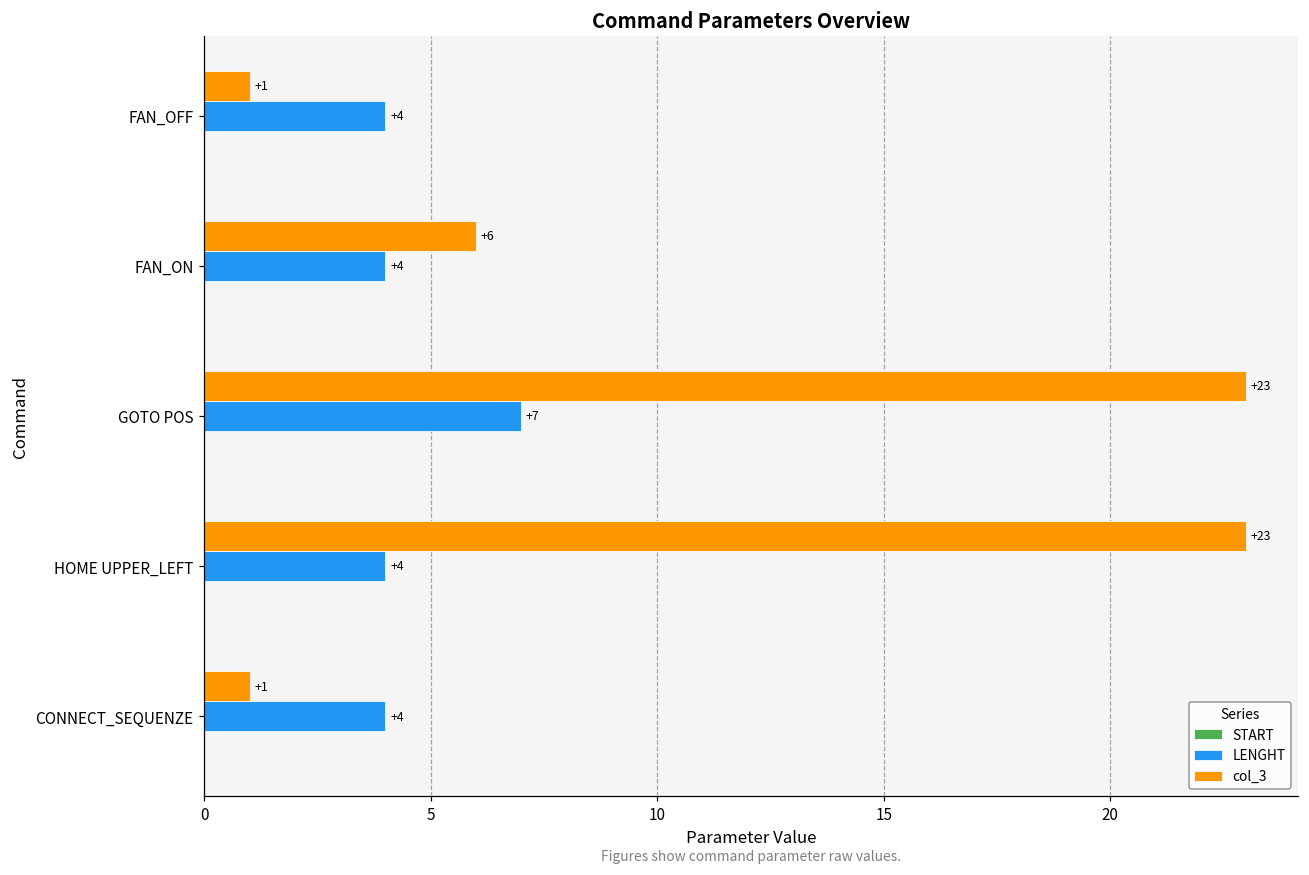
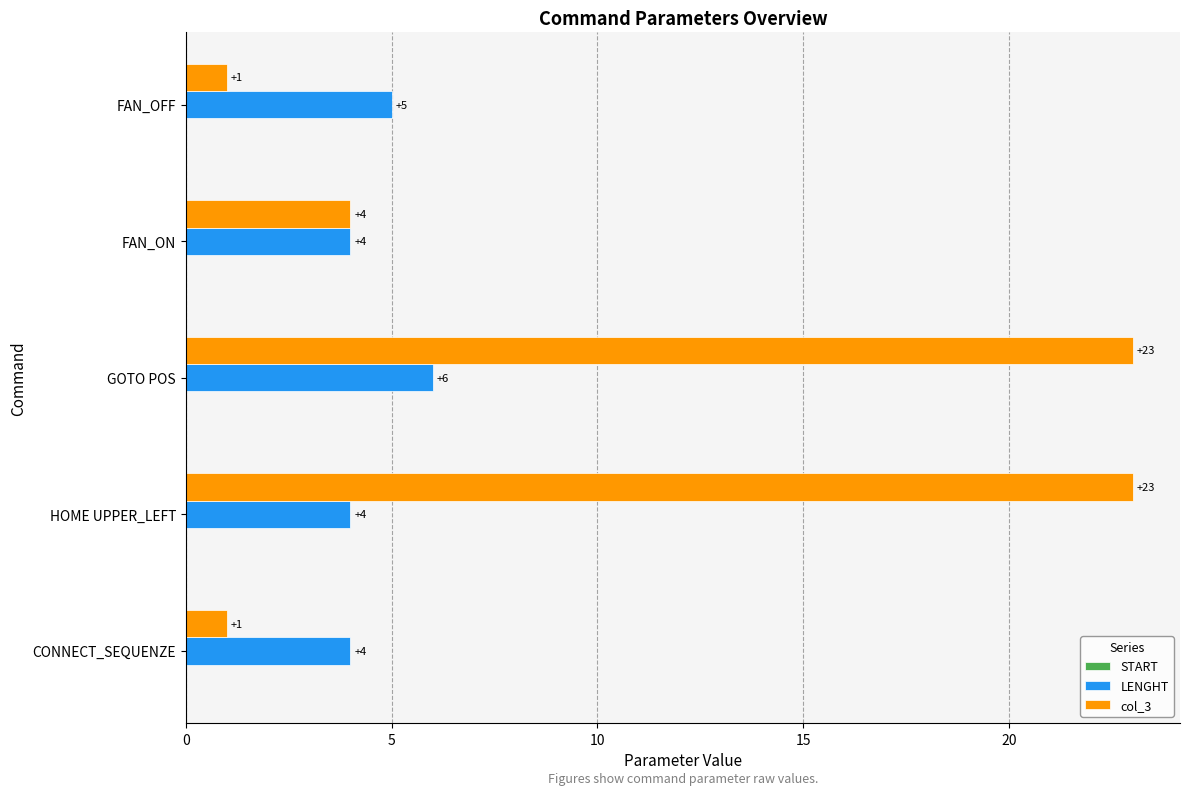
  {
    "START": {
      "FAN_OFF": "0.0",
      "FAN_ON": "0.0",
      "GOTO POS": "0.0",
      "HOME UPPER_LEFT": "0.0",
      "CONNECT_SEQUENZE": "0.0"
    },
    "LENGHT": {
-     "FAN_OFF": "+4",
+     "FAN_OFF": "+5",
      "FAN_ON": "+4",
-     "GOTO POS": "+7",
+     "GOTO POS": "+6",
      "HOME UPPER_LEFT": "+4",
      "CONNECT_SEQUENZE": "+4"
    },
    "col_3": {
      "FAN_OFF": "+1",
-     "FAN_ON": "+6",
+     "FAN_ON": "+4",
      "GOTO POS": "+23",
      "HOME UPPER_LEFT": "+23",
      "CONNECT_SEQUENZE": "+1"
    }
  }
